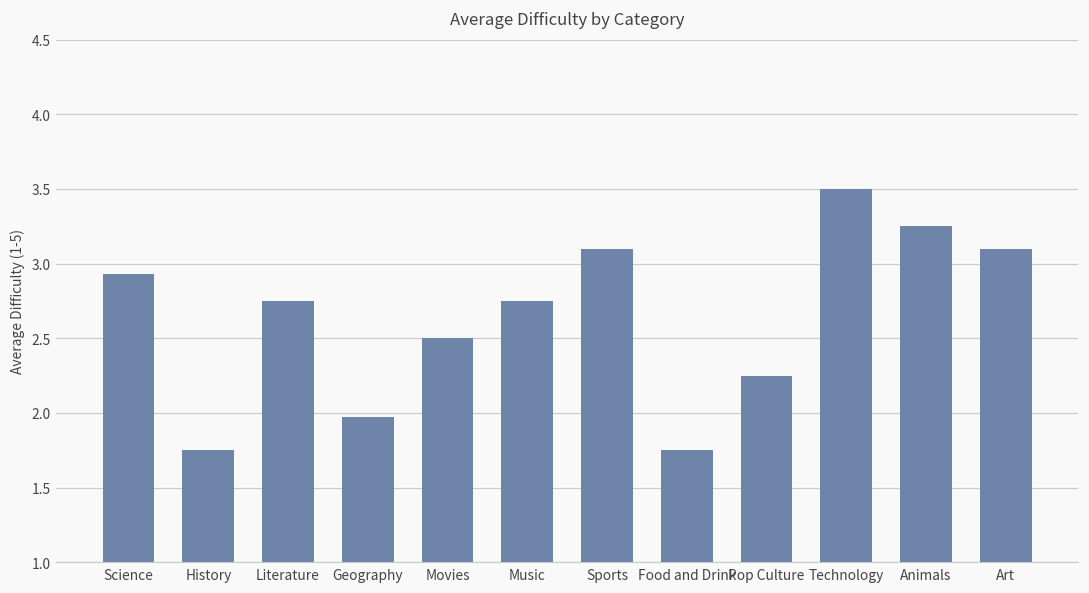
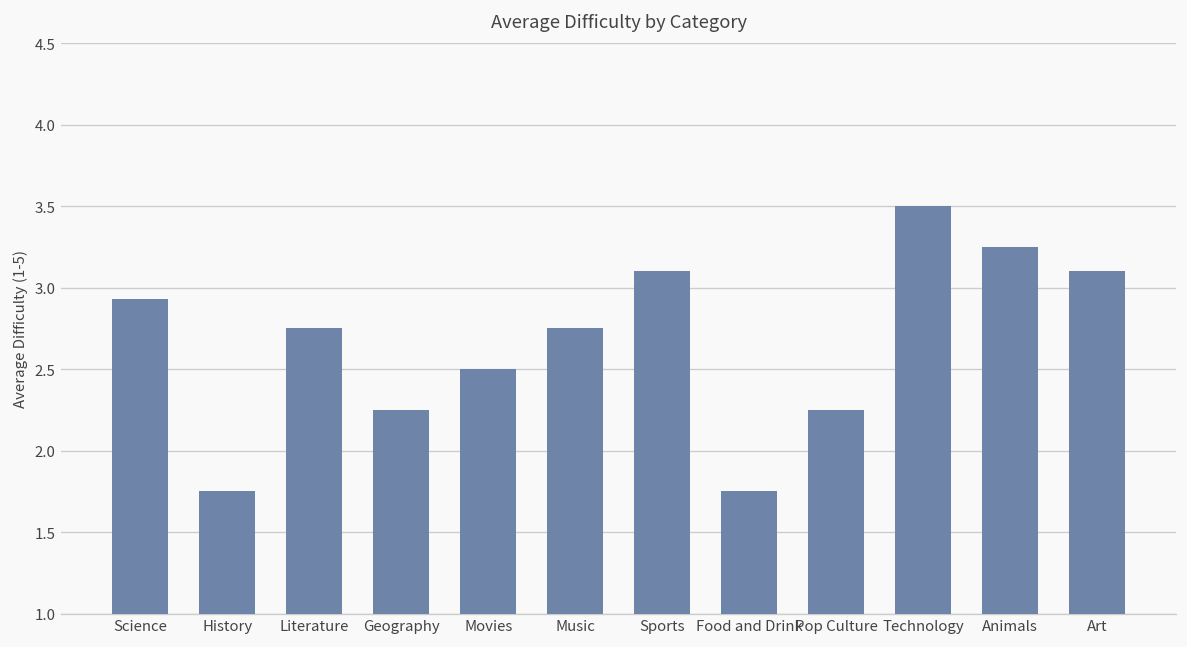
  {
    "Science": 2.93,
    "History": 1.75,
    "Literature": 2.75,
-   "Geography": 1.97,
+   "Geography": 2.25,
    "Movies": 2.50,
    "Music": 2.75,
    "Sports": 3.10,
    "Food and Drink": 1.75,
    "Pop Culture": 2.25,
    "Technology": 3.50,
    "Animals": 3.25,
    "Art": 3.10
  }
